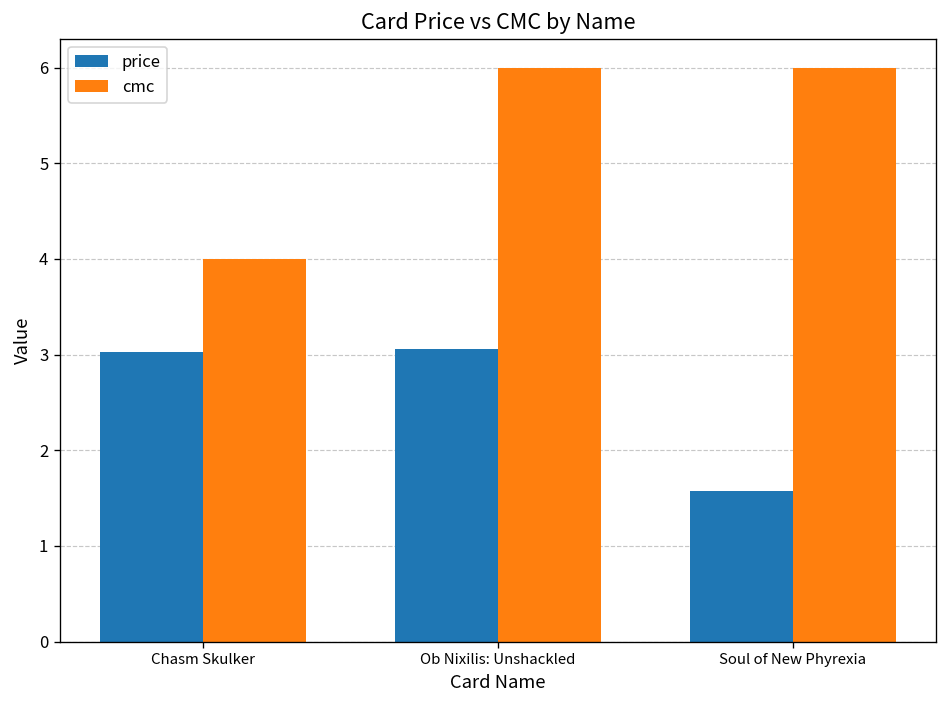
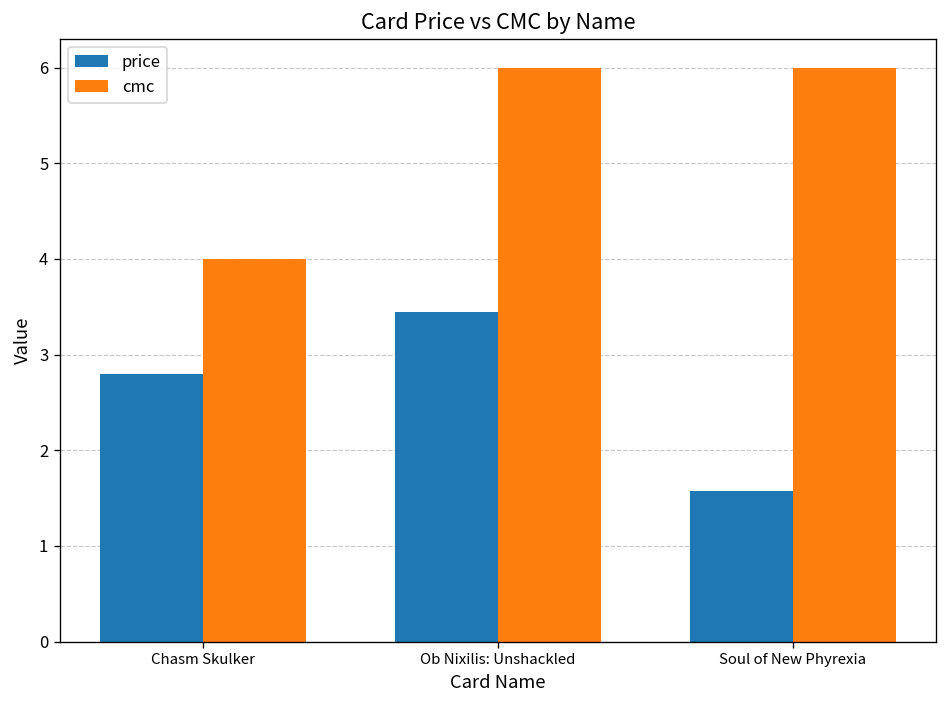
  {
    "price": {
-     "Chasm Skulker": 3.0,
-     "Ob Nixilis: Unshackled": 3.1,
+     "Chasm Skulker": 2.8,
+     "Ob Nixilis: Unshackled": 3.5,
      "Soul of New Phyrexia": 1.6
    },
    "cmc": {
      "Chasm Skulker": 4.0,
      "Ob Nixilis: Unshackled": 6.0,
      "Soul of New Phyrexia": 6.0
    }
  }
